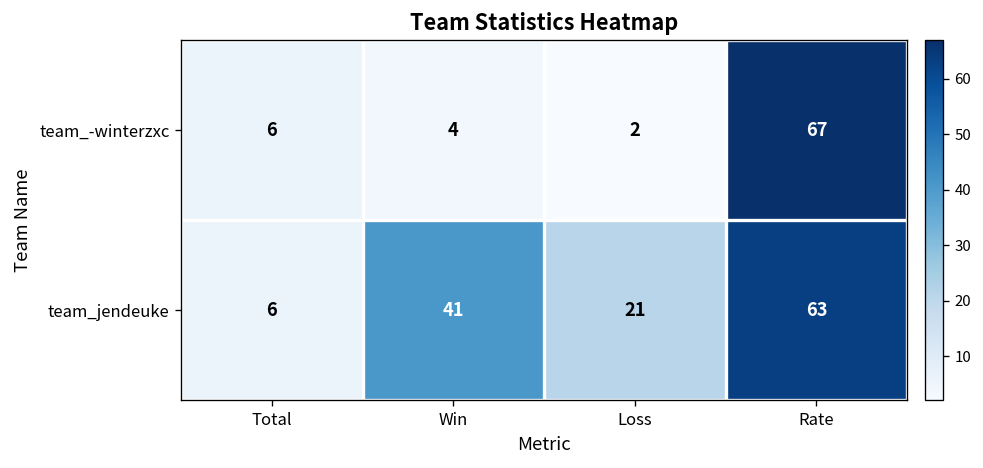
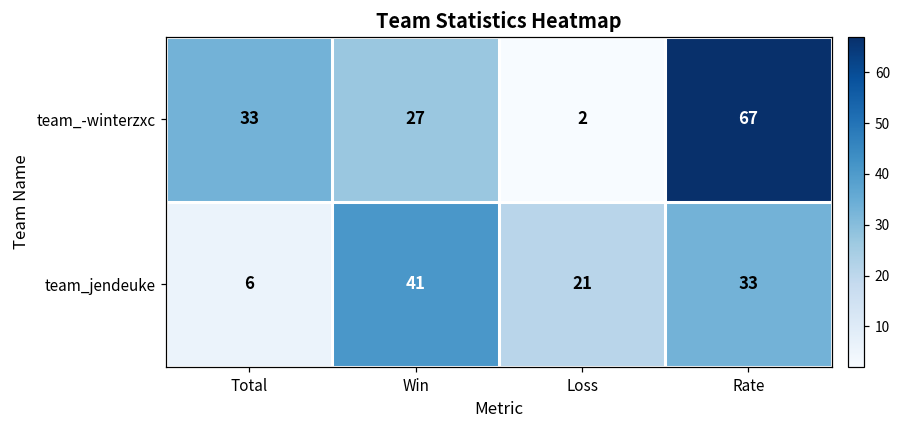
  {
    "team_-winterzxc": {
-     "Total": 6,
-     "Win": 4,
+     "Total": 33,
+     "Win": 27,
      "Loss": 2,
      "Rate": 67
    },
    "team_jendeuke": {
      "Total": 6,
      "Win": 41,
      "Loss": 21,
-     "Rate": 63
+     "Rate": 33
    }
  }
